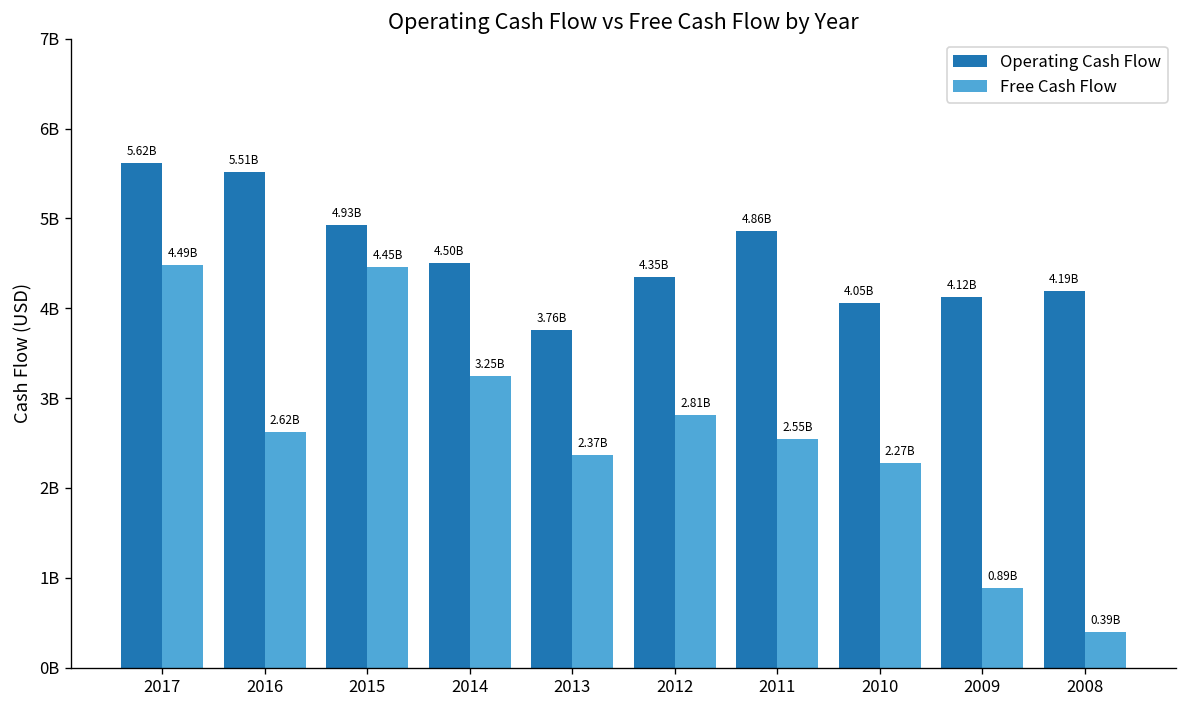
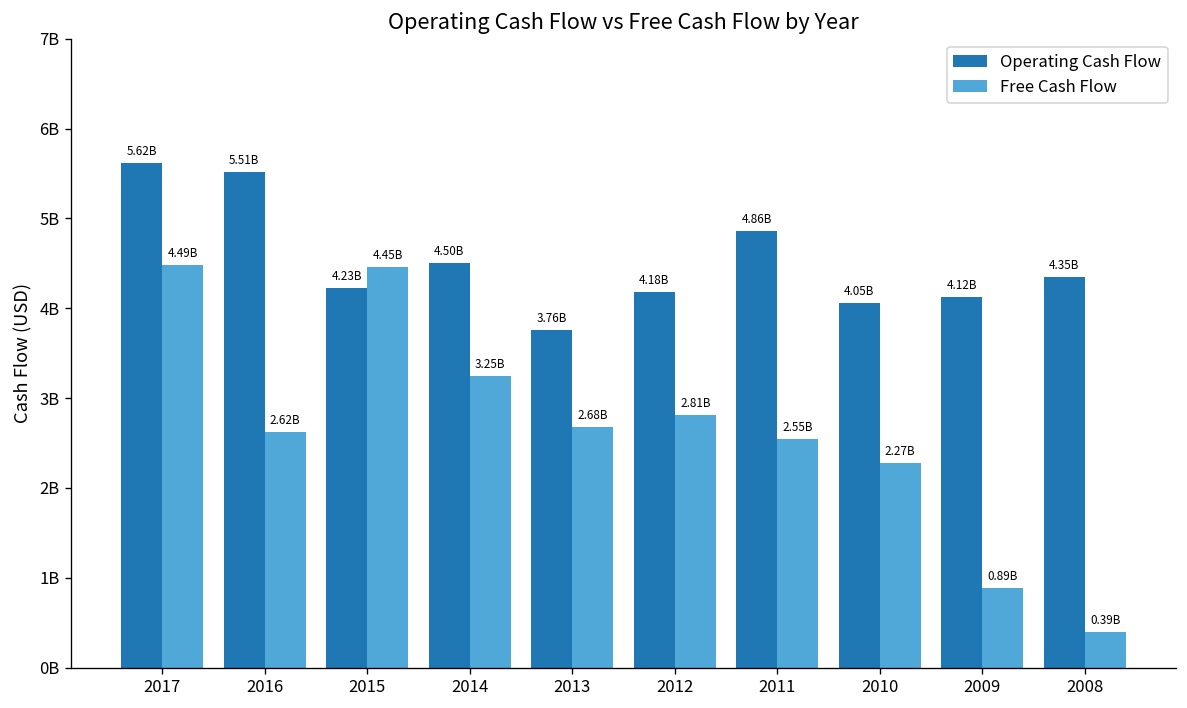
  {
    "Operating Cash Flow": {
      "2017": "5.62B",
      "2016": "5.51B",
-     "2015": "4.93B",
+     "2015": "4.23B",
      "2014": "4.50B",
      "2013": "3.76B",
-     "2012": "4.35B",
+     "2012": "4.18B",
      "2011": "4.86B",
      "2010": "4.05B",
      "2009": "4.12B",
-     "2008": "4.19B"
+     "2008": "4.35B"
    },
    "Free Cash Flow": {
      "2017": "4.49B",
      "2016": "2.62B",
      "2015": "4.45B",
      "2014": "3.25B",
-     "2013": "2.37B",
+     "2013": "2.68B",
      "2012": "2.81B",
      "2011": "2.55B",
      "2010": "2.27B",
      "2009": "0.89B",
      "2008": "0.39B"
    }
  }
